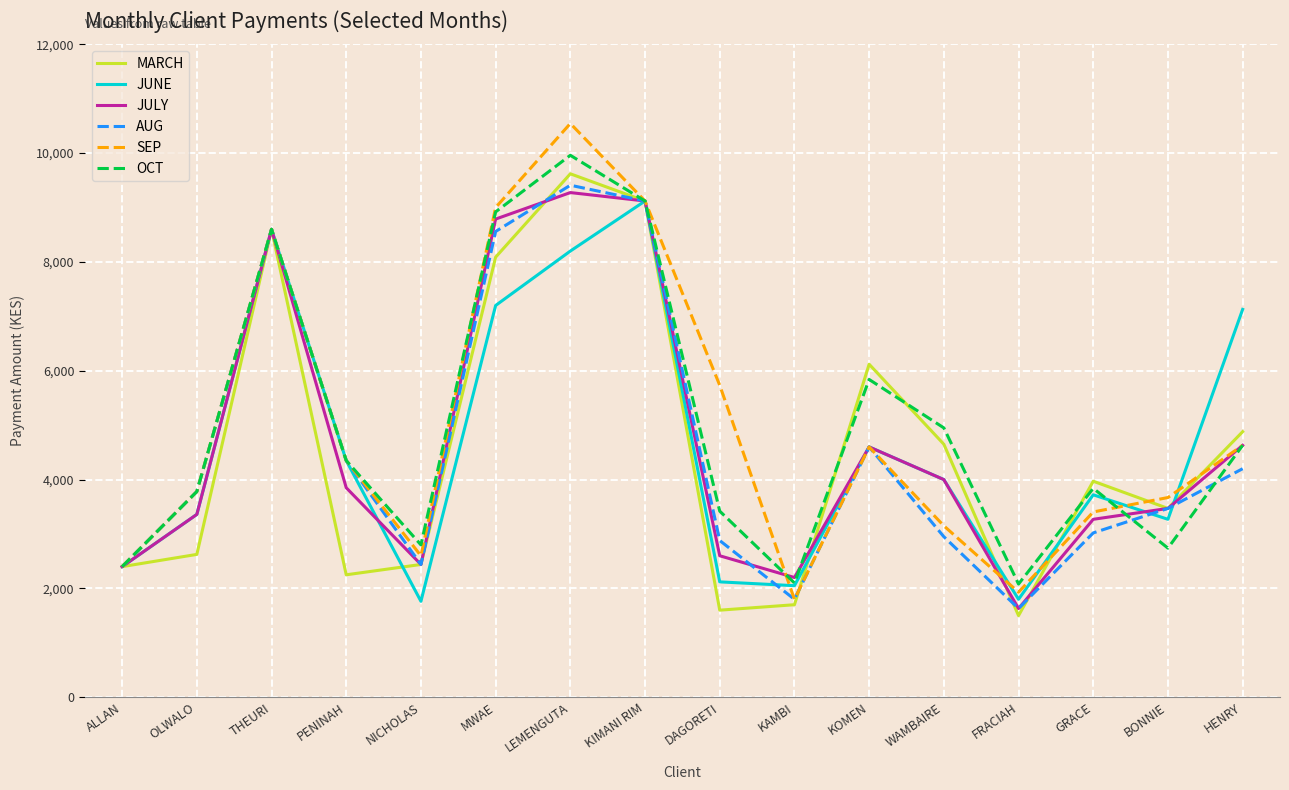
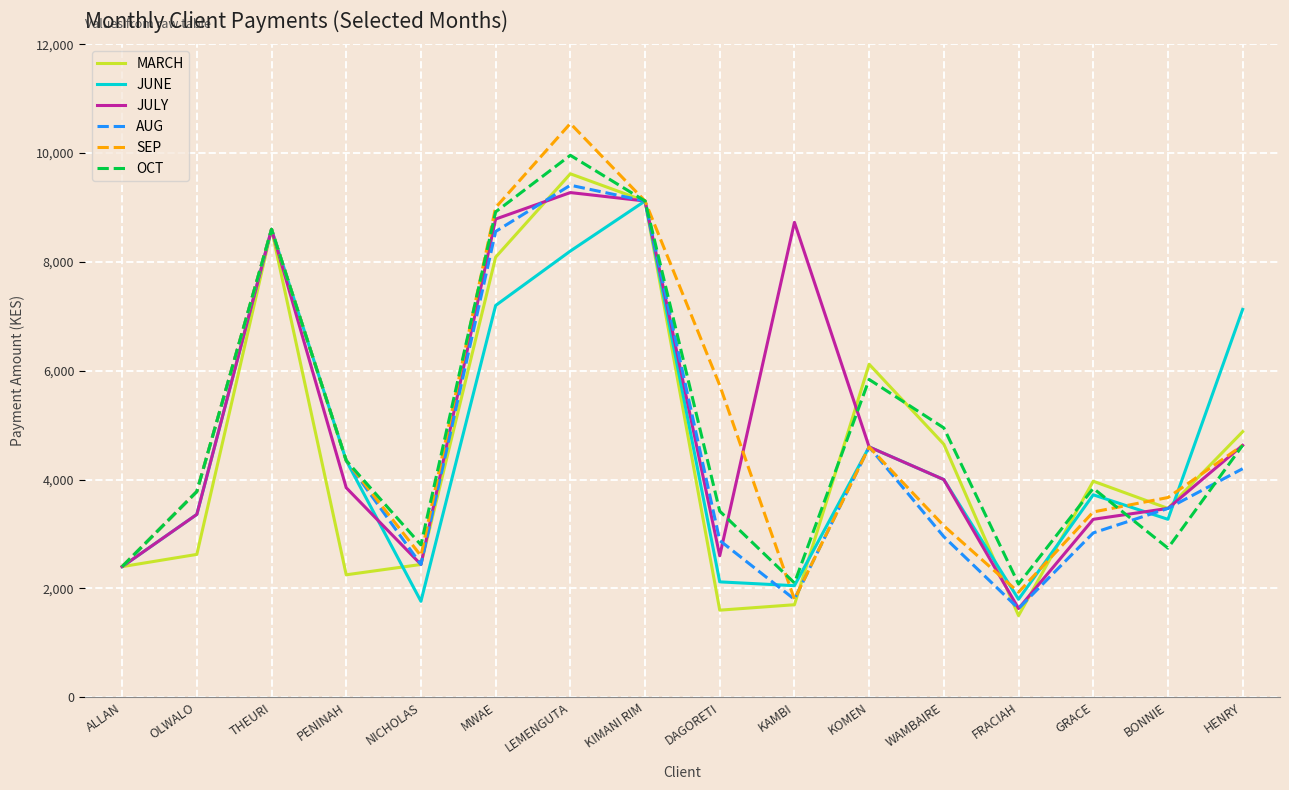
  {
    "MARCH": {
      "OLWALO": "2,600",
      "PENINAH": "2,300",
      "MWAE": "8,100",
      "LEMENGUTA": "9,600",
      "DAGORETI": "1,600",
      "KAMBI": "1,700",
      "KOMEN": "6,100",
      "WAMBAIRE": "4,700",
      "FRACIAH": "1,500",
      "GRACE": "4,000",
      "HENRY": "4,900"
    },
    "JUNE": {
      "NICHOLAS": "1,800",
      "MWAE": "7,200",
      "LEMENGUTA": "8,200",
      "DAGORETI": "2,100",
      "KAMBI": "2,100",
      "FRACIAH": "1,800",
      "GRACE": "3,700",
      "BONNIE": "3,300",
      "HENRY": "7,100"
    },
    "JULY": {
      "PENINAH": "3,900",
      "MWAE": "8,800",
      "LEMENGUTA": "9,300",
      "DAGORETI": "2,600",
-     "KAMBI": "2,200",
+     "KAMBI": "8,700",
      "GRACE": "3,300"
    },
    "AUG": {
      "MWAE": "8,600",
      "LEMENGUTA": "9,400",
      "DAGORETI": "2,900",
      "WAMBAIRE": "3,000",
      "GRACE": "3,000",
      "HENRY": "4,200"
    },
    "SEP": {
      "NICHOLAS": "2,600",
      "MWAE": "9,000",
      "LEMENGUTA": "10,500",
      "DAGORETI": "5,700",
      "WAMBAIRE": "3,200",
      "FRACIAH": "1,900",
      "GRACE": "3,400",
      "BONNIE": "3,700"
    },
    "OCT": {
      "NICHOLAS": "2,800",
      "MWAE": "8,900",
      "LEMENGUTA": "10,000",
      "DAGORETI": "3,400",
      "KAMBI": "2,100",
      "KOMEN": "5,800",
      "WAMBAIRE": "5,000",
      "FRACIAH": "2,100",
      "GRACE": "3,800",
      "BONNIE": "2,700"
    }
  }
